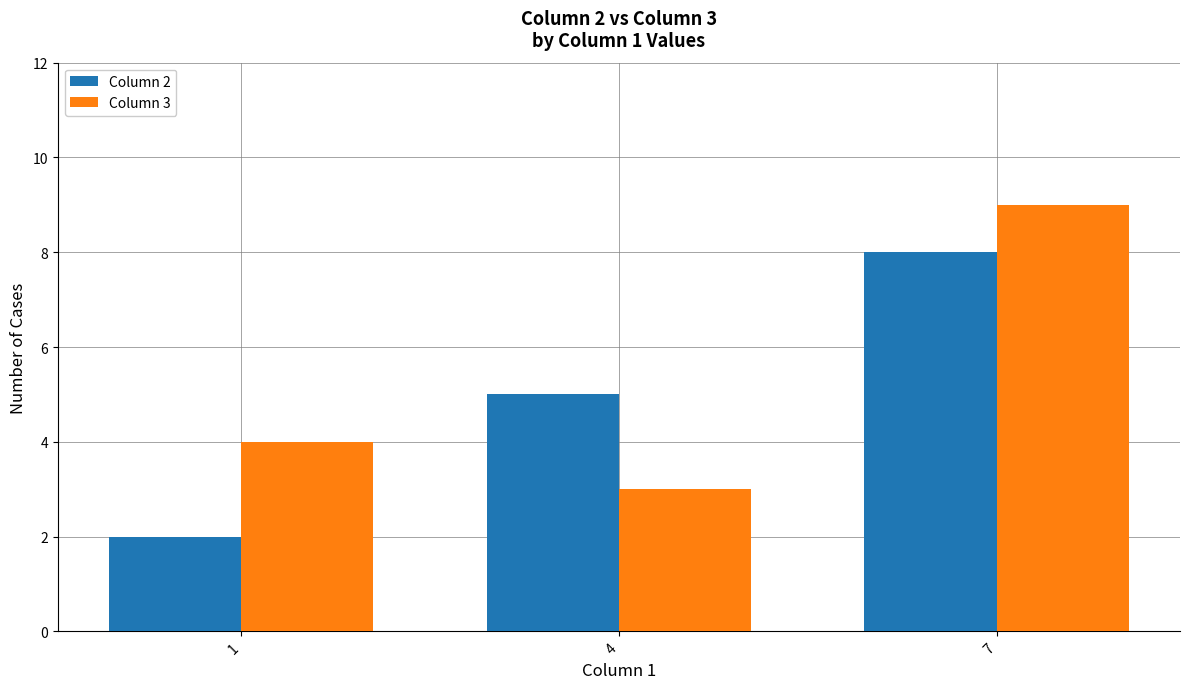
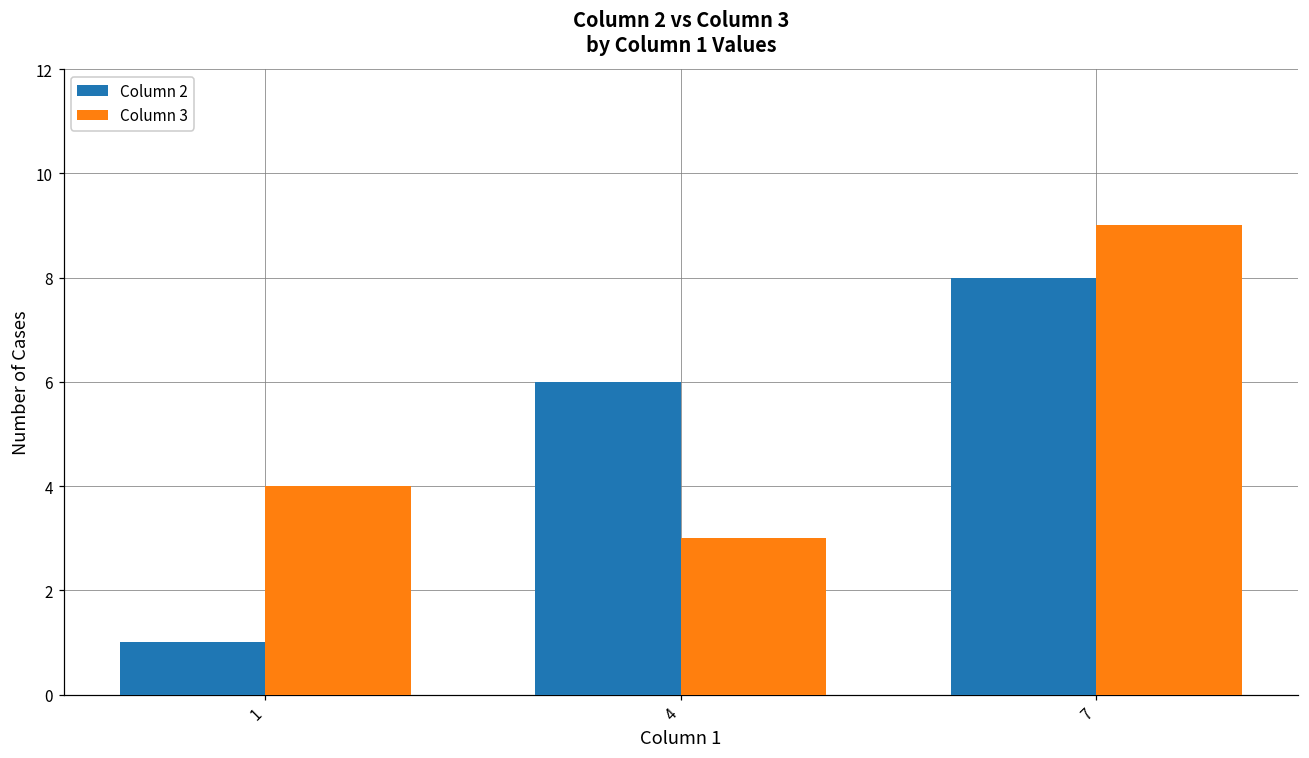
  {
    "Column 2": {
-     "1": 2,
-     "4": 5,
+     "1": 1,
+     "4": 6,
      "7": 8
    },
    "Column 3": {
      "1": 4,
      "4": 3,
      "7": 9
    }
  }
